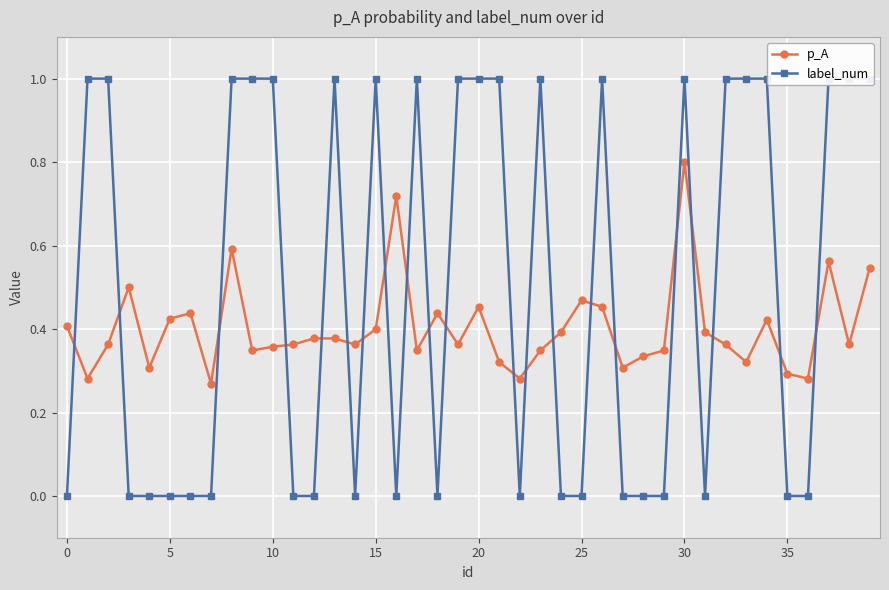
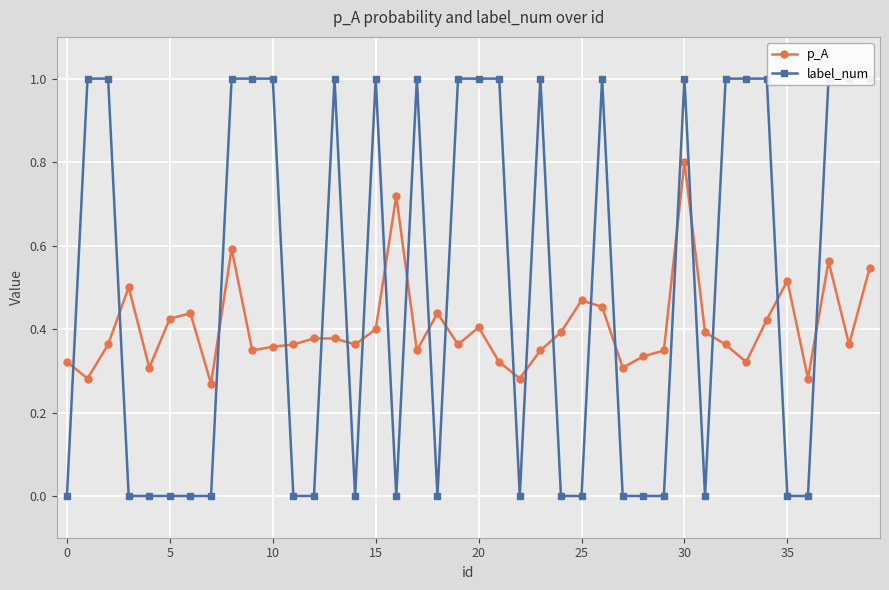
  {
    "p_A": {
-     "0": 0.41,
+     "0": 0.32,
      "5": 0.42,
      "10": 0.36,
      "15": 0.40,
-     "20": 0.45,
+     "20": 0.40,
      "25": 0.47,
      "30": 0.80,
-     "35": 0.29
+     "35": 0.52
    },
    "label_num": {
      "0": 0.00,
      "5": 0.00,
      "10": 1.00,
      "15": 1.00,
      "20": 1.00,
      "25": 0.00,
      "30": 1.00,
      "35": 0.00
    }
  }
